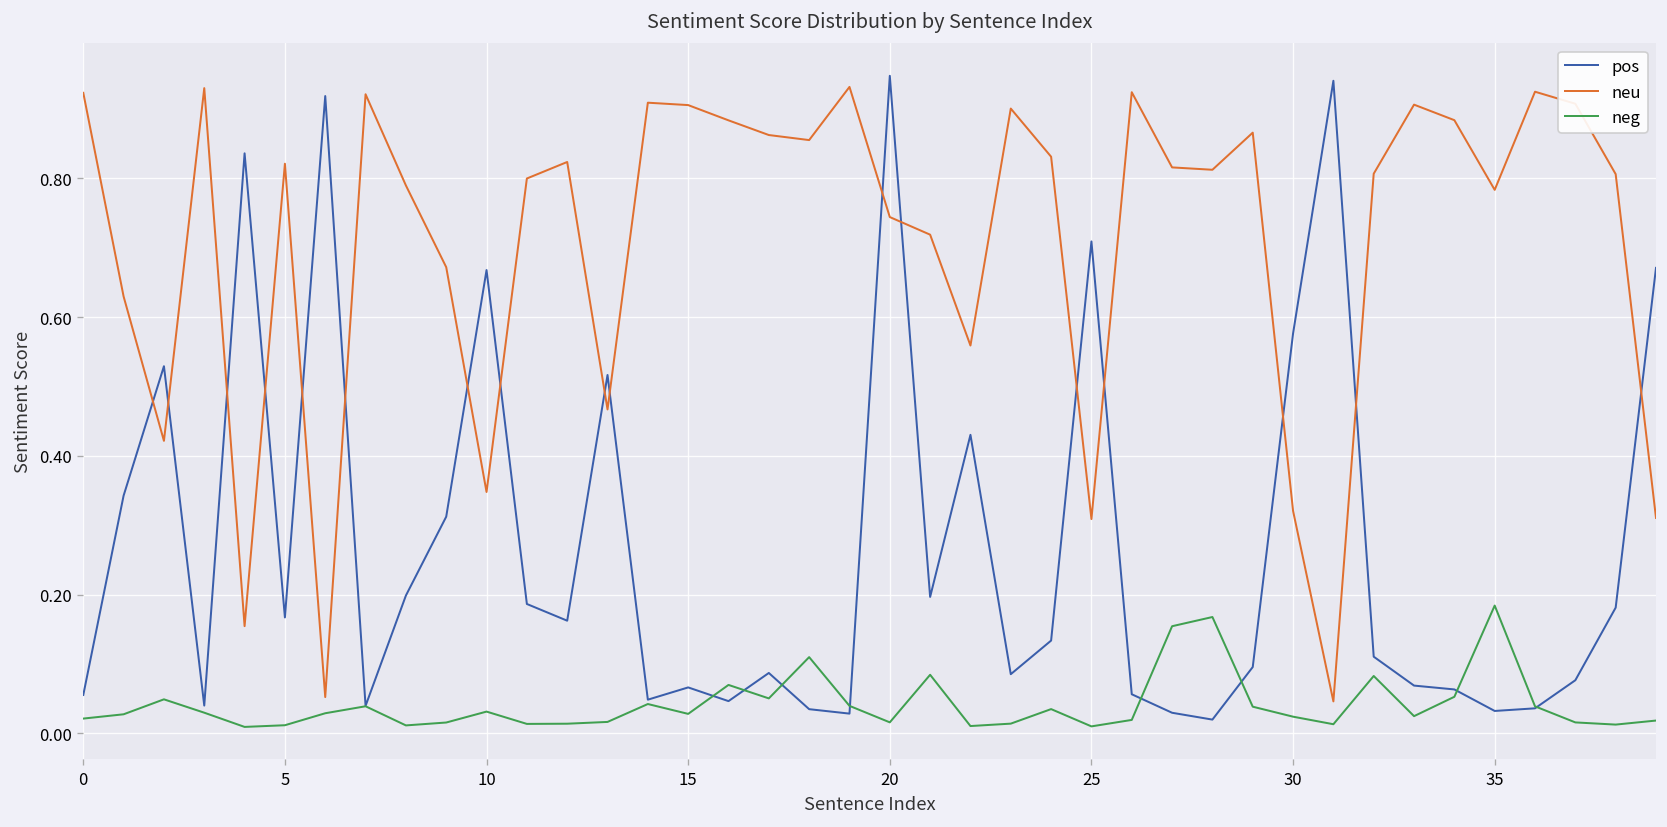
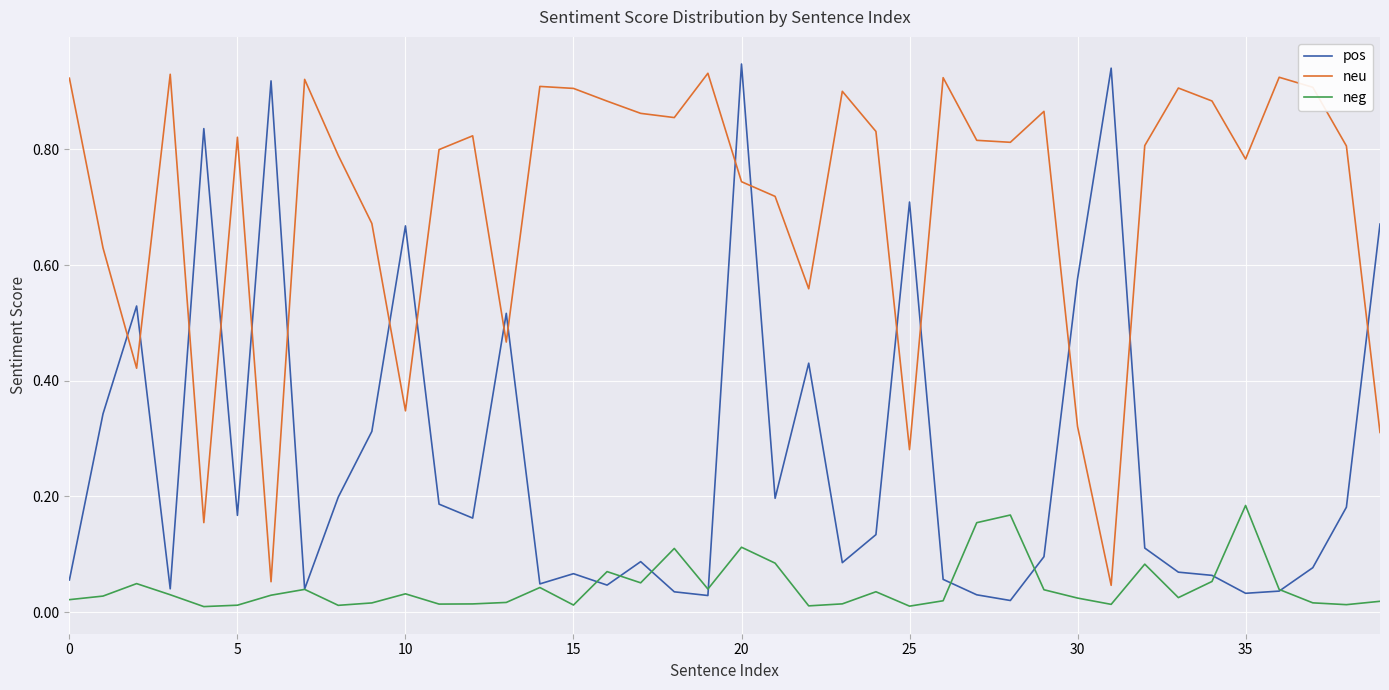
  {
    "pos": {
      "0": 0.06,
      "5": 0.17,
      "10": 0.67,
      "15": 0.07,
      "20": 0.95,
      "25": 0.71,
      "30": 0.58,
      "35": 0.03
    },
    "neu": {
      "0": 0.92,
      "5": 0.82,
      "10": 0.35,
      "15": 0.91,
      "20": 0.74,
-     "25": 0.31,
+     "25": 0.28,
      "30": 0.32,
      "35": 0.78
    },
    "neg": {
      "0": 0.02,
      "5": 0.01,
      "10": 0.03,
-     "15": 0.03,
-     "20": 0.02,
+     "15": 0.01,
+     "20": 0.11,
      "25": 0.01,
      "30": 0.02,
      "35": 0.18
    }
  }
